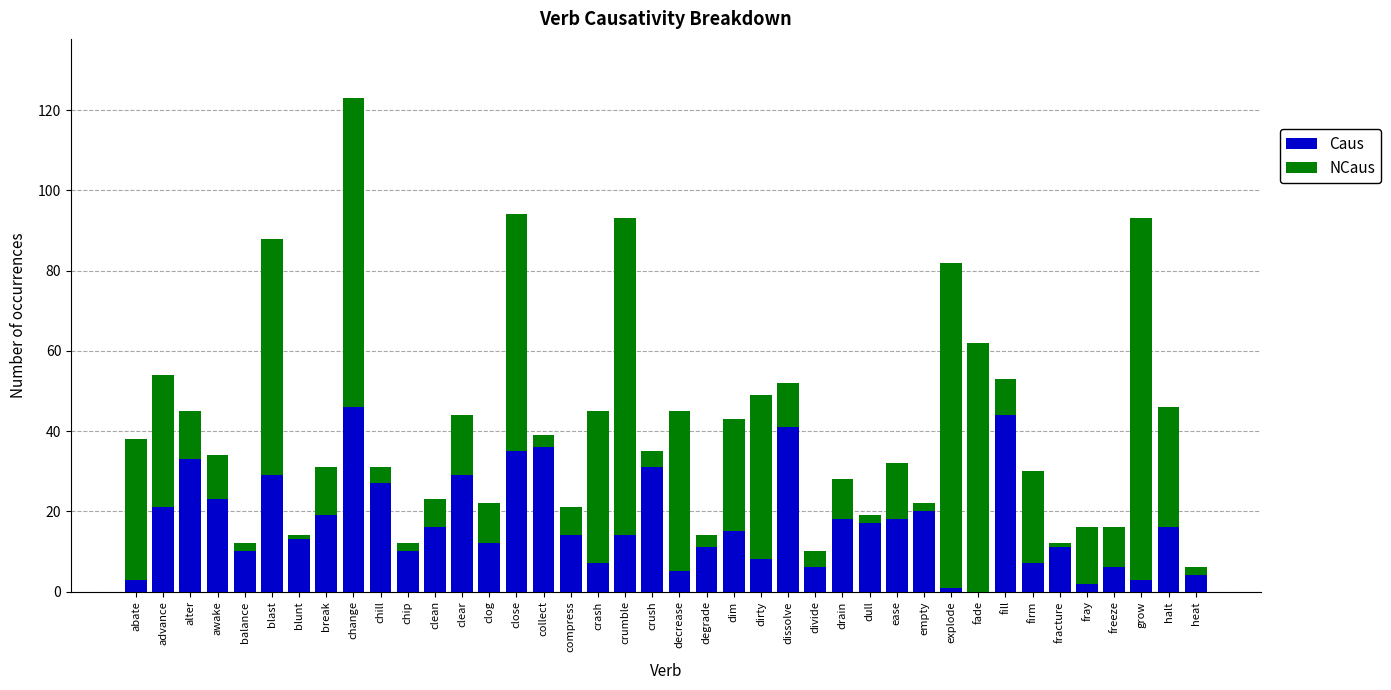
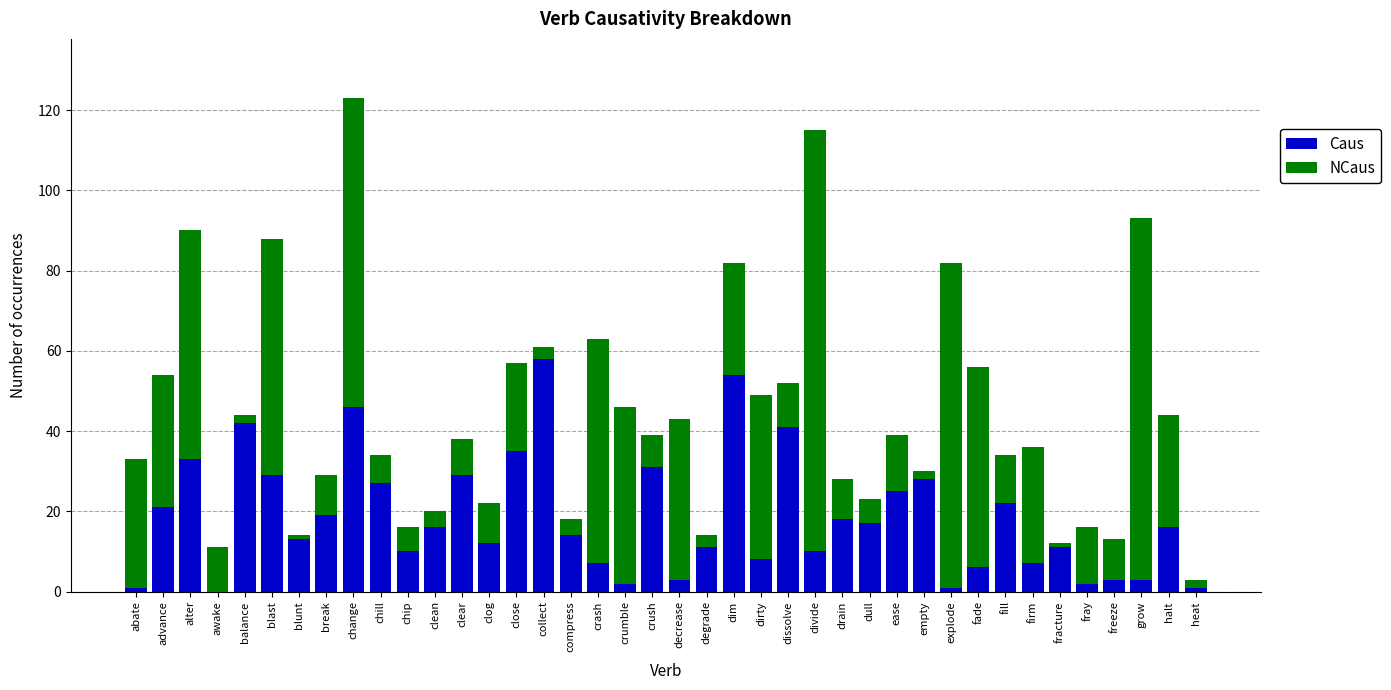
  {
    "Caus": {
-     "abate": 3,
+     "abate": 1,
      "advance": 21,
      "alter": 33,
-     "awake": 23,
-     "balance": 10,
+     "awake": 0,
+     "balance": 42,
      "blast": 29,
      "blunt": 13,
      "break": 19,
      "change": 46,
      "chill": 27,
      "chip": 10,
      "clean": 16,
      "clear": 29,
      "clog": 12,
      "close": 35,
-     "collect": 36,
+     "collect": 58,
      "compress": 14,
      "crash": 7,
-     "crumble": 14,
+     "crumble": 2,
      "crush": 31,
-     "decrease": 5,
+     "decrease": 3,
      "degrade": 11,
-     "dim": 15,
+     "dim": 54,
      "dirty": 8,
      "dissolve": 41,
-     "divide": 6,
+     "divide": 10,
      "drain": 18,
      "dull": 17,
-     "ease": 18,
-     "empty": 20,
+     "ease": 25,
+     "empty": 28,
      "explode": 1,
-     "fade": 0,
-     "fill": 44,
+     "fade": 6,
+     "fill": 22,
      "firm": 7,
      "fracture": 11,
      "fray": 2,
-     "freeze": 6,
+     "freeze": 3,
      "grow": 3,
      "halt": 16,
-     "heat": 4
+     "heat": 1
    },
    "NCaus": {
-     "abate": 35,
+     "abate": 32,
      "advance": 33,
-     "alter": 12,
+     "alter": 57,
      "awake": 11,
      "balance": 2,
      "blast": 59,
      "blunt": 1,
-     "break": 12,
+     "break": 10,
      "change": 77,
-     "chill": 4,
-     "chip": 2,
-     "clean": 7,
-     "clear": 15,
+     "chill": 7,
+     "chip": 6,
+     "clean": 4,
+     "clear": 9,
      "clog": 10,
-     "close": 59,
+     "close": 22,
      "collect": 3,
-     "compress": 7,
-     "crash": 38,
-     "crumble": 79,
-     "crush": 4,
+     "compress": 4,
+     "crash": 56,
+     "crumble": 44,
+     "crush": 8,
      "decrease": 40,
      "degrade": 3,
      "dim": 28,
      "dirty": 41,
      "dissolve": 11,
-     "divide": 4,
+     "divide": 105,
      "drain": 10,
-     "dull": 2,
+     "dull": 6,
      "ease": 14,
      "empty": 2,
      "explode": 81,
-     "fade": 62,
-     "fill": 9,
-     "firm": 23,
+     "fade": 50,
+     "fill": 12,
+     "firm": 29,
      "fracture": 1,
      "fray": 14,
      "freeze": 10,
      "grow": 90,
-     "halt": 30,
+     "halt": 28,
      "heat": 2
    }
  }
